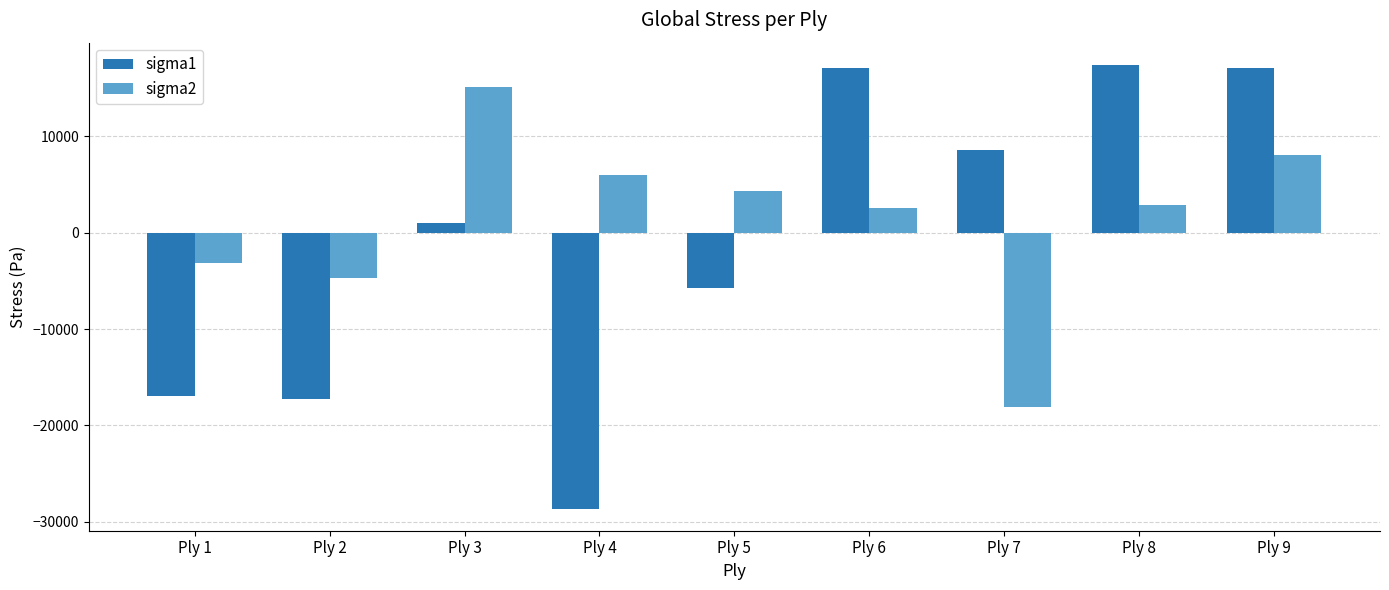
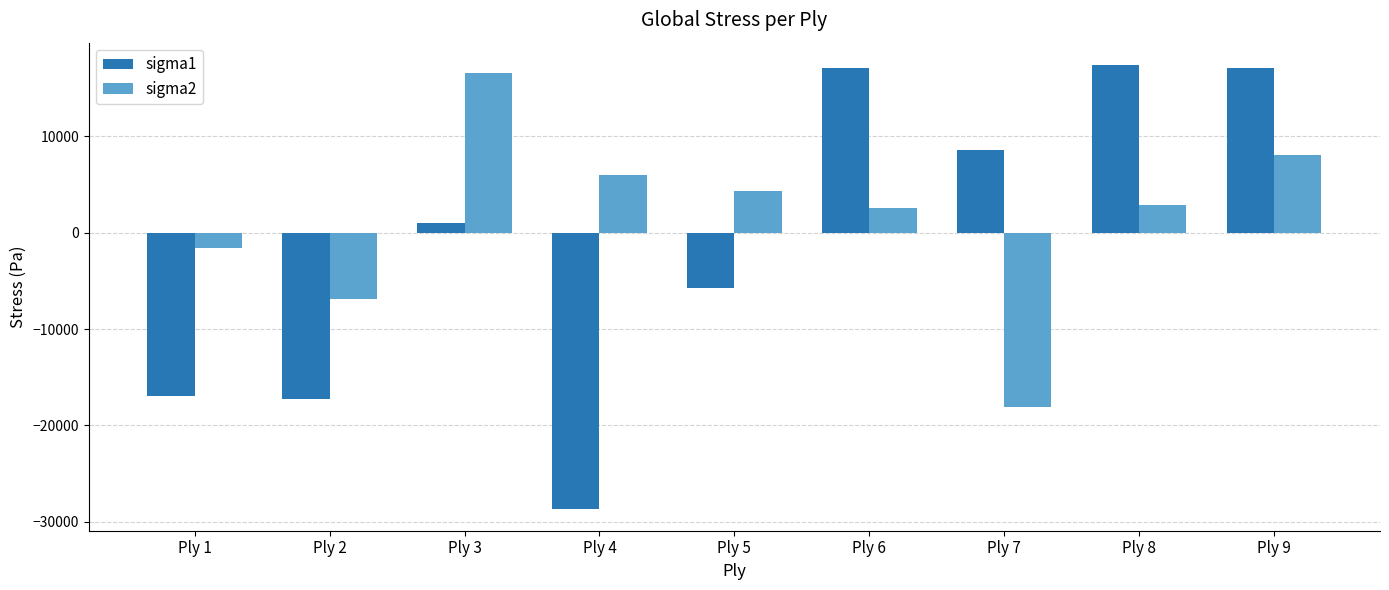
  {
    "sigma1": {
      "Ply 1": -17000,
      "Ply 2": -17000,
      "Ply 3": 1000,
      "Ply 4": -29000,
      "Ply 5": -6000,
      "Ply 6": 17000,
      "Ply 7": 9000,
      "Ply 8": 17000,
      "Ply 9": 17000
    },
    "sigma2": {
-     "Ply 1": -3000,
-     "Ply 2": -5000,
-     "Ply 3": 15000,
+     "Ply 1": -2000,
+     "Ply 2": -7000,
+     "Ply 3": 17000,
      "Ply 4": 6000,
      "Ply 5": 4000,
      "Ply 6": 3000,
      "Ply 7": -18000,
      "Ply 8": 3000,
      "Ply 9": 8000
    }
  }
